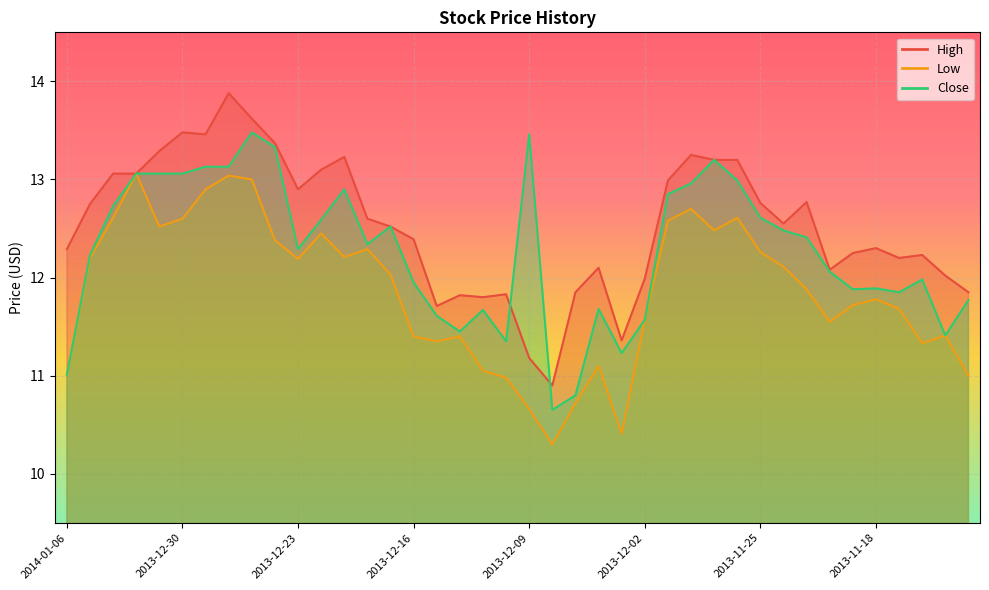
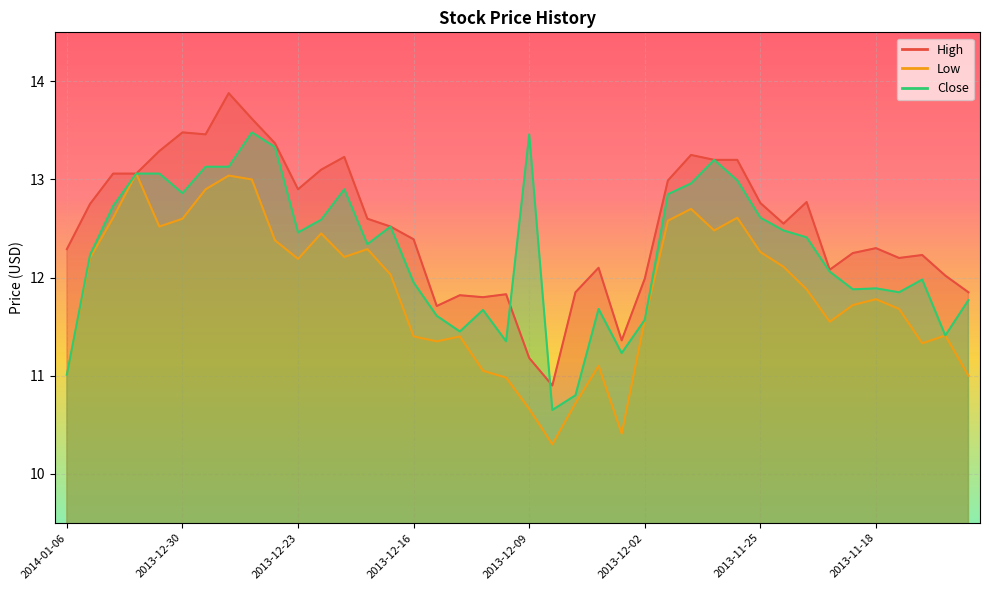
  {
    "Close": {
-     "2013-12-30": 13.1,
-     "2013-12-23": 12.3,
+     "2013-12-30": 12.9,
+     "2013-12-23": 12.5,
      "2013-12-16": 12.0,
      "2013-12-09": 13.5,
      "2013-11-25": 12.6,
      "2013-11-18": 11.9
    }
  }
